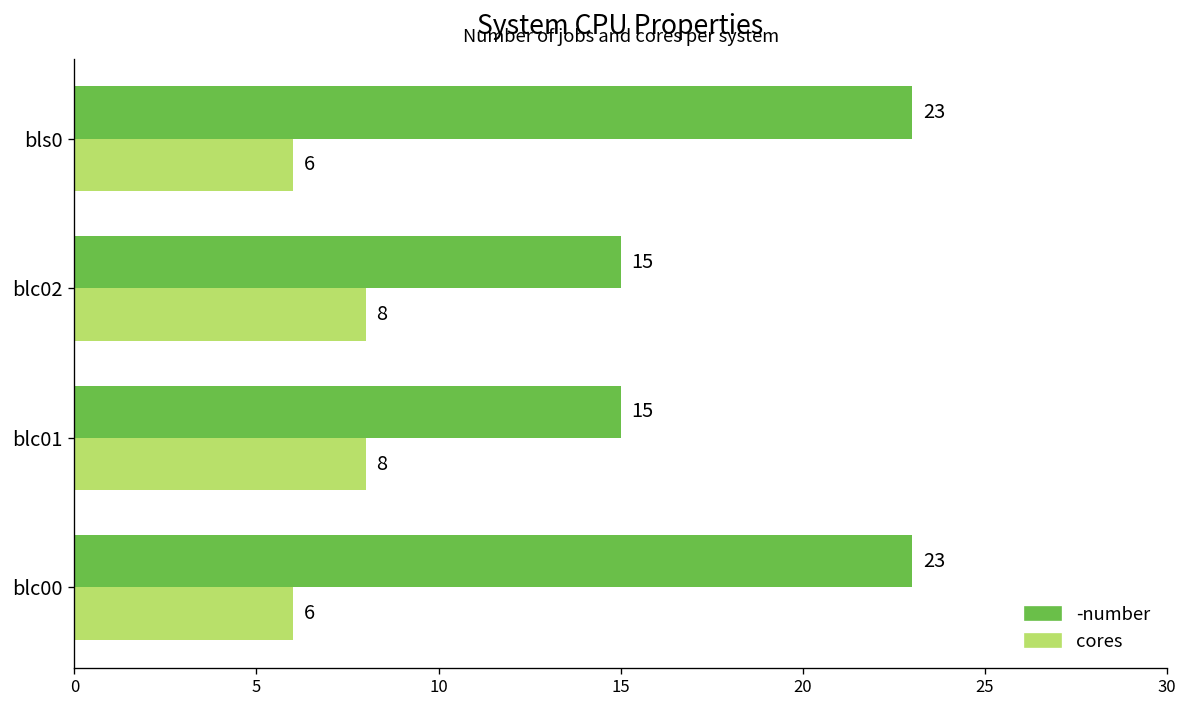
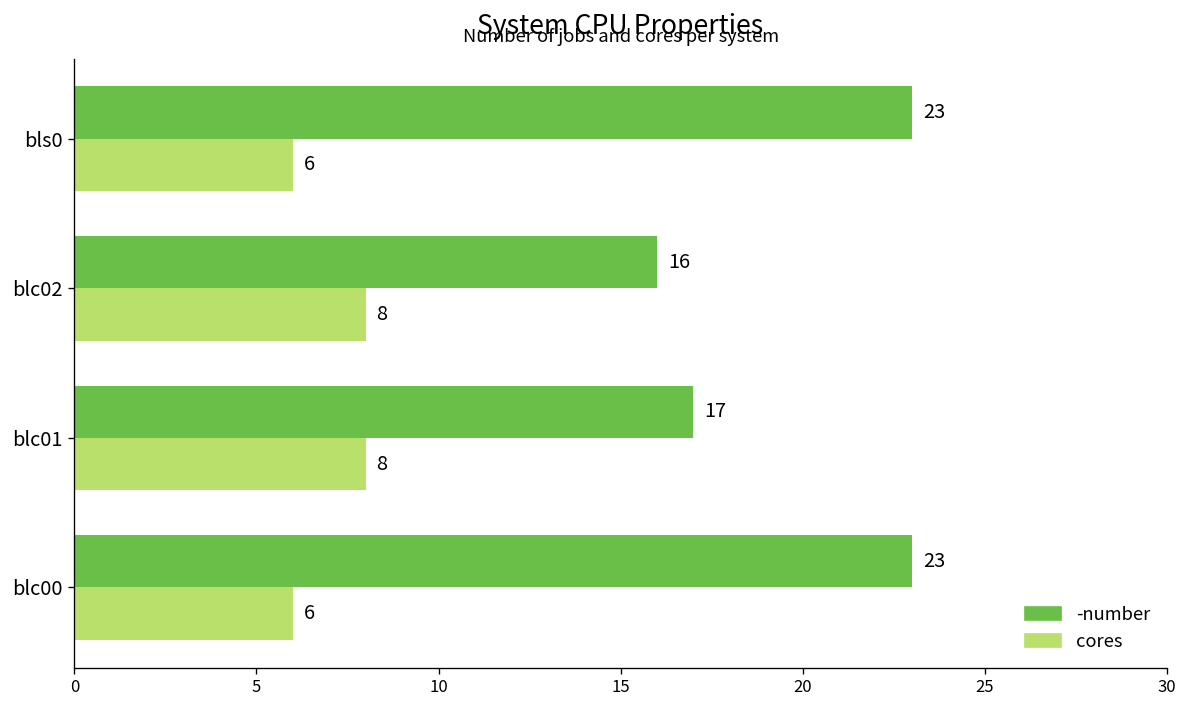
  {
    "-number": {
      "bls0": 23,
-     "blc02": 15,
-     "blc01": 15,
+     "blc02": 16,
+     "blc01": 17,
      "blc00": 23
    },
    "cores": {
      "bls0": 6,
      "blc02": 8,
      "blc01": 8,
      "blc00": 6
    }
  }
